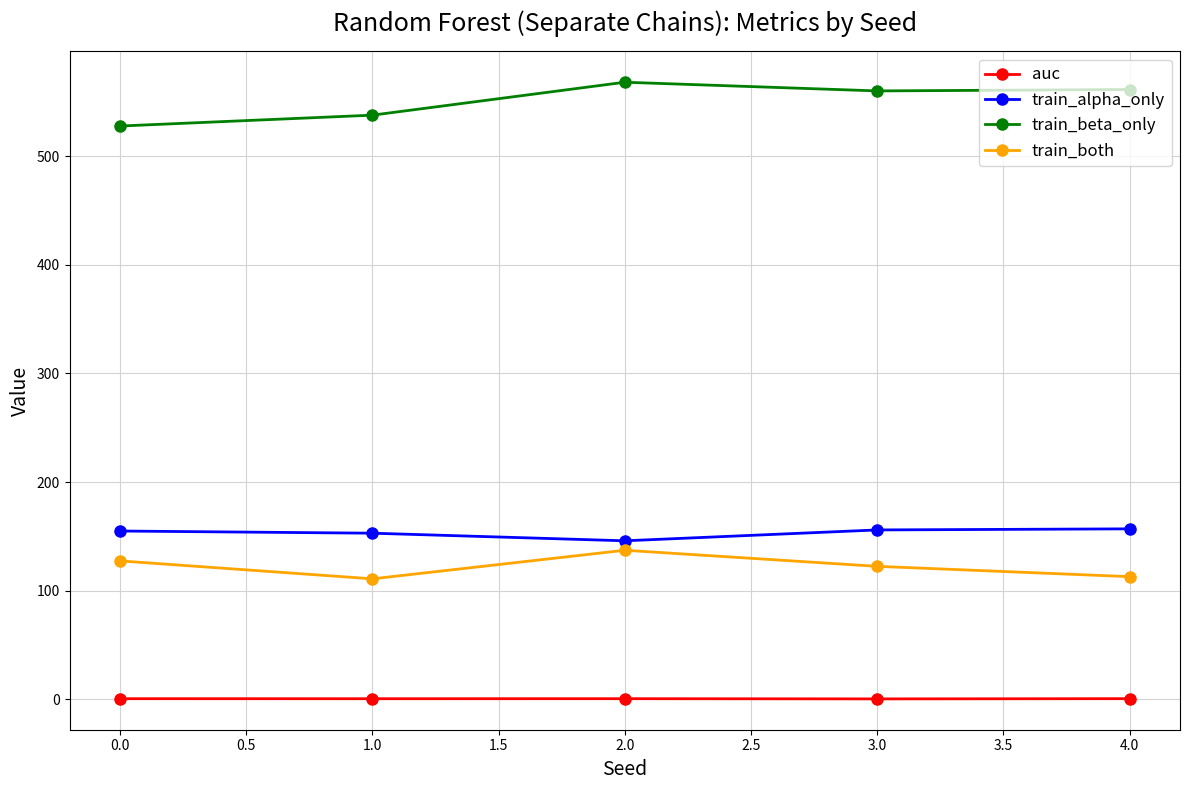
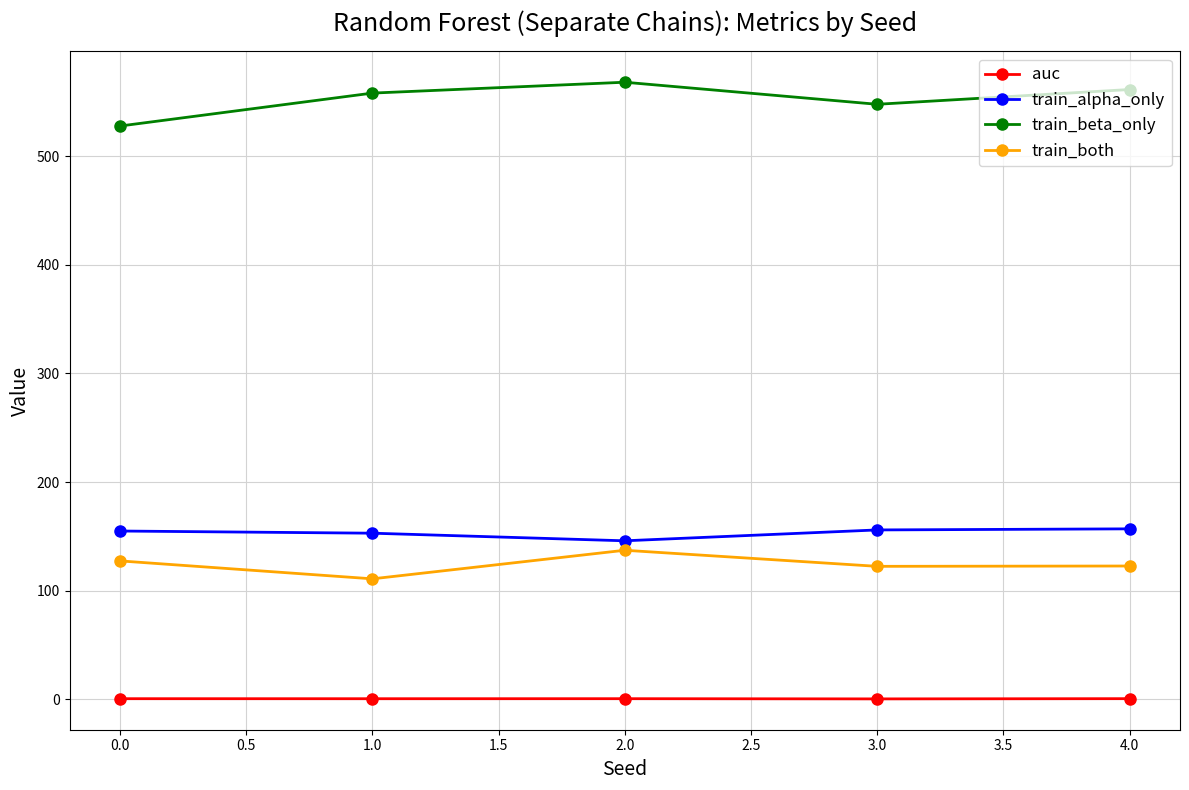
  {
    "auc": {
      "0.0": 1,
      "1.0": 1,
      "2.0": 1,
      "3.0": 1,
      "4.0": 1
    },
    "train_alpha_only": {
      "0.0": 155,
      "1.0": 153,
      "2.0": 146,
      "3.0": 156,
      "4.0": 157
    },
    "train_beta_only": {
      "0.0": 528,
-     "1.0": 538,
+     "1.0": 558,
      "2.0": 568,
-     "3.0": 560
+     "3.0": 548
    },
    "train_both": {
      "0.0": 128,
      "1.0": 111,
      "2.0": 137,
      "3.0": 123,
-     "4.0": 113
+     "4.0": 123
    }
  }
